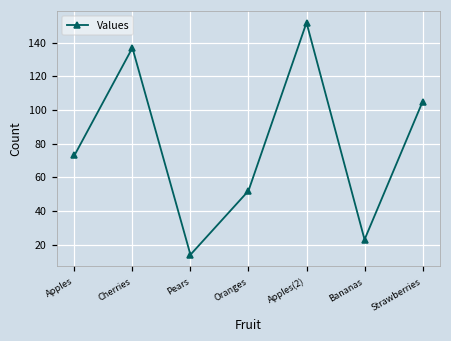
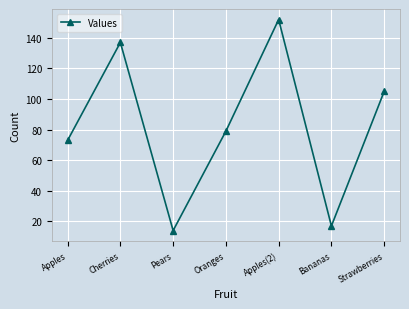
  {
    "Apples": 73,
    "Cherries": 137,
    "Pears": 14,
-   "Oranges": 52,
+   "Oranges": 79,
    "Apples(2)": 152,
-   "Bananas": 23,
+   "Bananas": 17,
    "Strawberries": 105
  }
